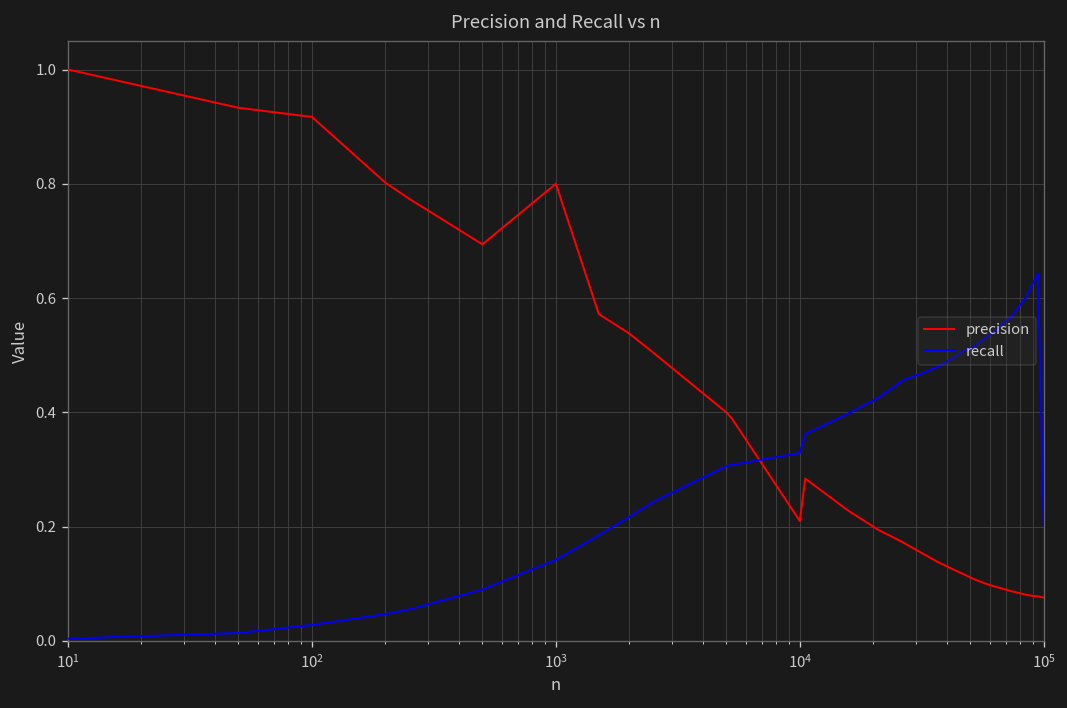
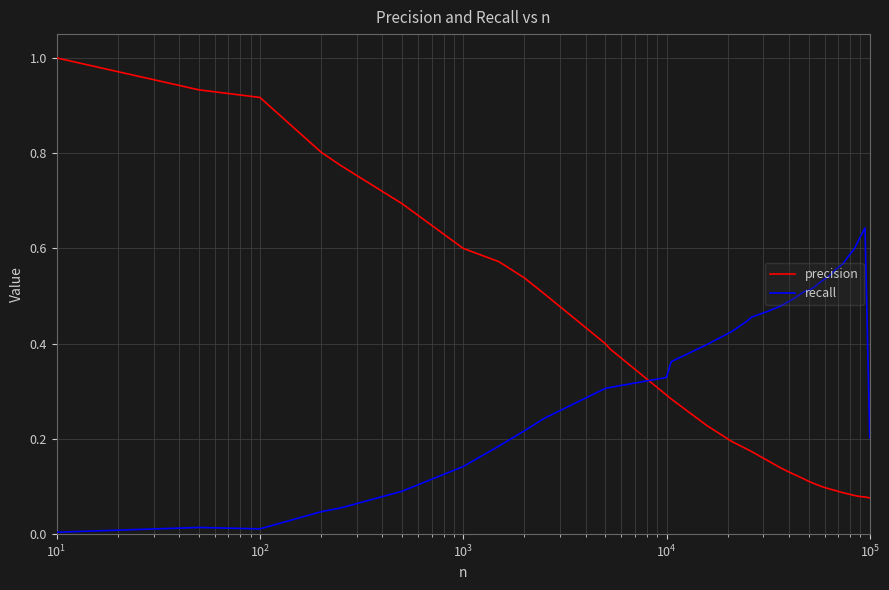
  {
    "precision": {
      "10^1": 1.00,
      "10^2": 0.92,
-     "10^3": 0.8,
-     "10^4": 0.21,
+     "10^3": 0.6,
+     "10^4": 0.29,
      "10^5": 0.08
    },
    "recall": {
      "10^1": 0.00,
-     "10^2": 0.03,
+     "10^2": 0.01,
      "10^3": 0.14,
      "10^4": 0.33,
      "10^5": 0.20
    }
  }
